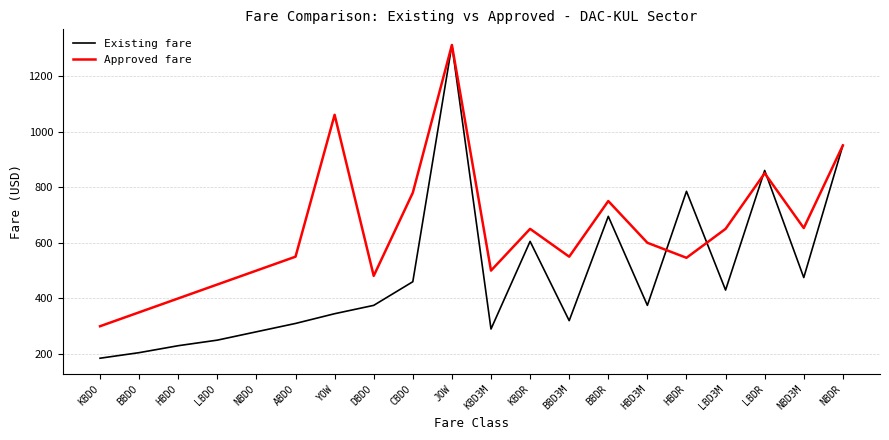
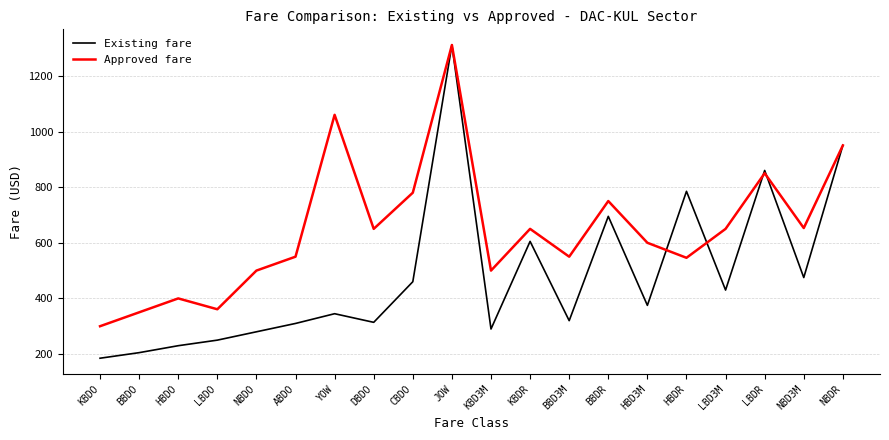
  {
    "Existing fare": {
      "KBDO": 190,
      "BBDO": 210,
      "HBDO": 230,
      "LBDO": 250,
      "NBDO": 280,
      "ABDO": 310,
      "YOW": 350,
-     "DBDO": 380,
+     "DBDO": 310,
      "CBDO": 460,
      "KBD3M": 290,
      "KBDR": 610,
      "BBD3M": 320,
      "BBDR": 700,
      "HBD3M": 380,
      "HBDR": 790,
      "LBD3M": 430,
      "LBDR": 860,
      "NBD3M": 480
    },
    "Approved fare": {
      "KBDO": 300,
      "BBDO": 350,
      "HBDO": 400,
-     "LBDO": 450,
+     "LBDO": 360,
      "NBDO": 500,
      "ABDO": 550,
      "YOW": 1060,
-     "DBDO": 480,
+     "DBDO": 650,
      "CBDO": 780,
      "KBD3M": 500,
      "KBDR": 650,
      "BBD3M": 550,
      "BBDR": 750,
      "HBD3M": 600,
      "HBDR": 550,
      "LBD3M": 650,
      "LBDR": 850,
      "NBD3M": 650
    }
  }
